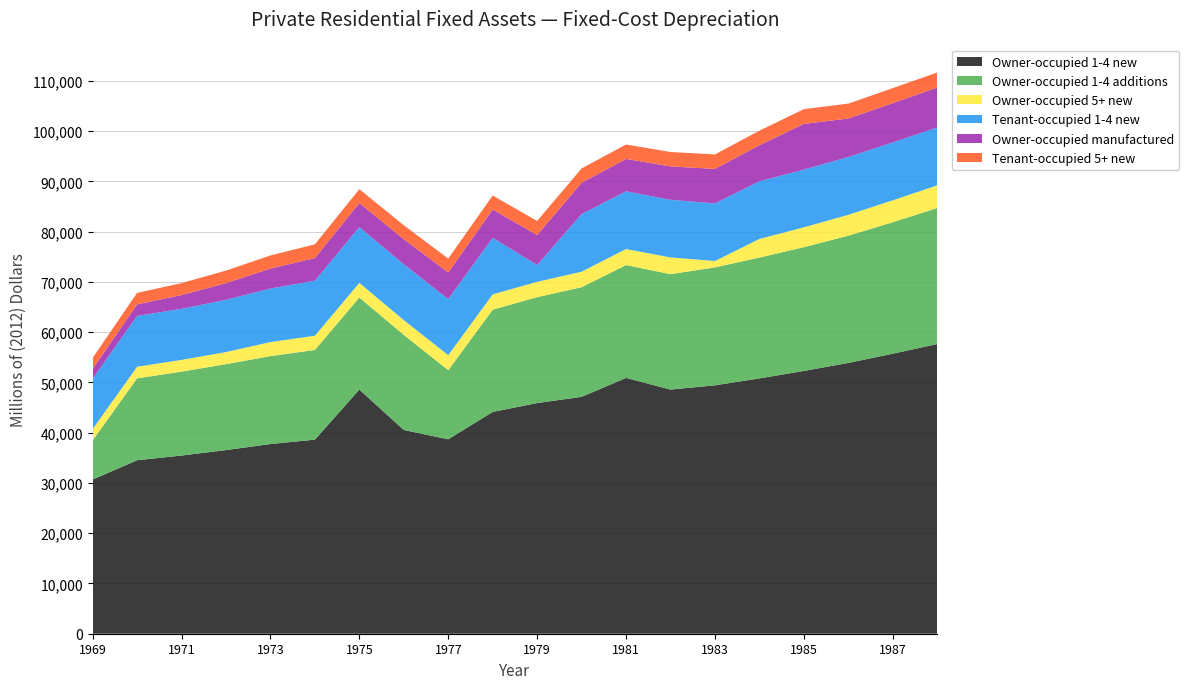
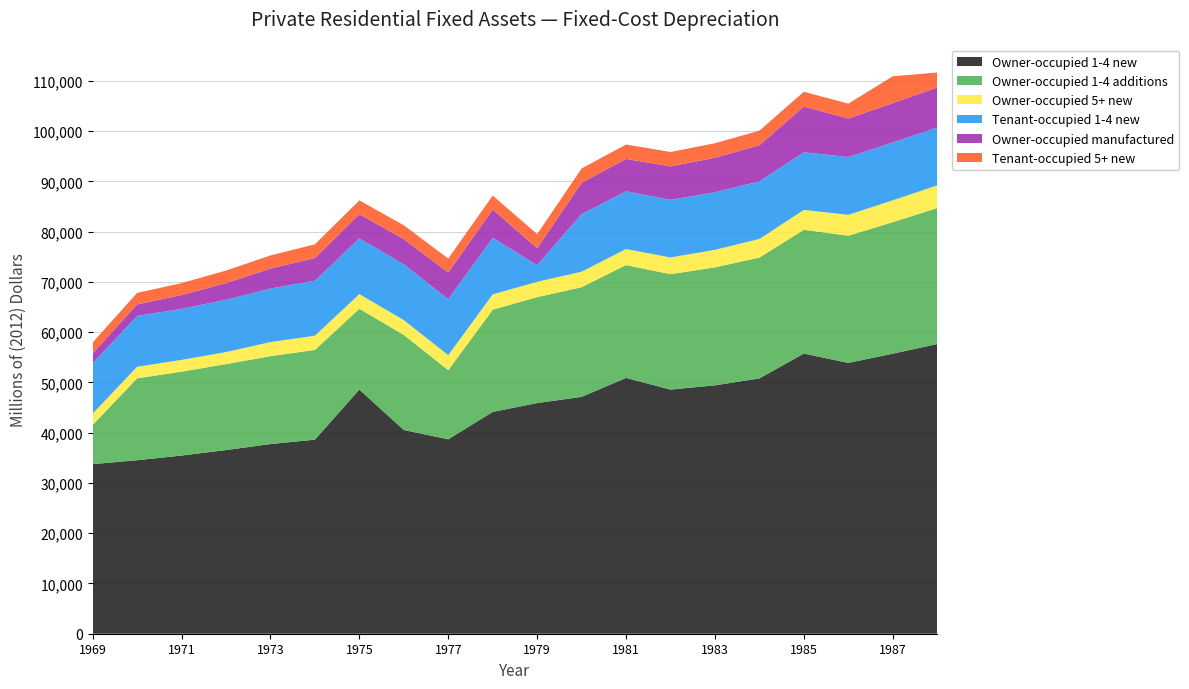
  {
    "Owner-occupied 1-4 new": {
-     "1969": "31,000",
+     "1969": "34,000",
      "1971": "35,000",
      "1973": "38,000",
      "1975": "49,000",
      "1977": "39,000",
      "1979": "46,000",
      "1981": "51,000",
      "1983": "49,000",
-     "1985": "52,000",
+     "1985": "56,000",
      "1987": "56,000"
    },
    "Owner-occupied 1-4 additions": {
      "1969": "8,000",
      "1971": "17,000",
      "1973": "17,000",
-     "1975": "18,000",
+     "1975": "16,000",
      "1977": "14,000",
      "1979": "21,000",
      "1981": "22,000",
      "1983": "23,000",
      "1985": "25,000",
      "1987": "26,000"
    },
    "Owner-occupied 5+ new": {
      "1969": "2,000",
      "1971": "2,000",
      "1973": "3,000",
      "1975": "3,000",
      "1977": "3,000",
      "1979": "3,000",
      "1981": "3,000",
-     "1983": "1,000",
+     "1983": "3,000",
      "1985": "4,000",
      "1987": "4,000"
    },
    "Tenant-occupied 1-4 new": {
      "1969": "10,000",
      "1971": "10,000",
      "1973": "11,000",
      "1975": "11,000",
      "1977": "11,000",
      "1979": "3,000",
      "1981": "11,000",
      "1983": "11,000",
      "1985": "11,000",
      "1987": "12,000"
    },
    "Owner-occupied manufactured": {
      "1969": "2,000",
      "1971": "3,000",
      "1973": "4,000",
      "1975": "5,000",
      "1977": "5,000",
-     "1979": "6,000",
+     "1979": "3,000",
      "1981": "6,000",
      "1983": "7,000",
      "1985": "9,000",
      "1987": "8,000"
    },
    "Tenant-occupied 5+ new": {
      "1969": "2,000",
      "1971": "2,000",
      "1973": "3,000",
      "1975": "3,000",
      "1977": "3,000",
      "1979": "3,000",
      "1981": "3,000",
      "1983": "3,000",
      "1985": "3,000",
-     "1987": "3,000"
+     "1987": "5,000"
    }
  }
